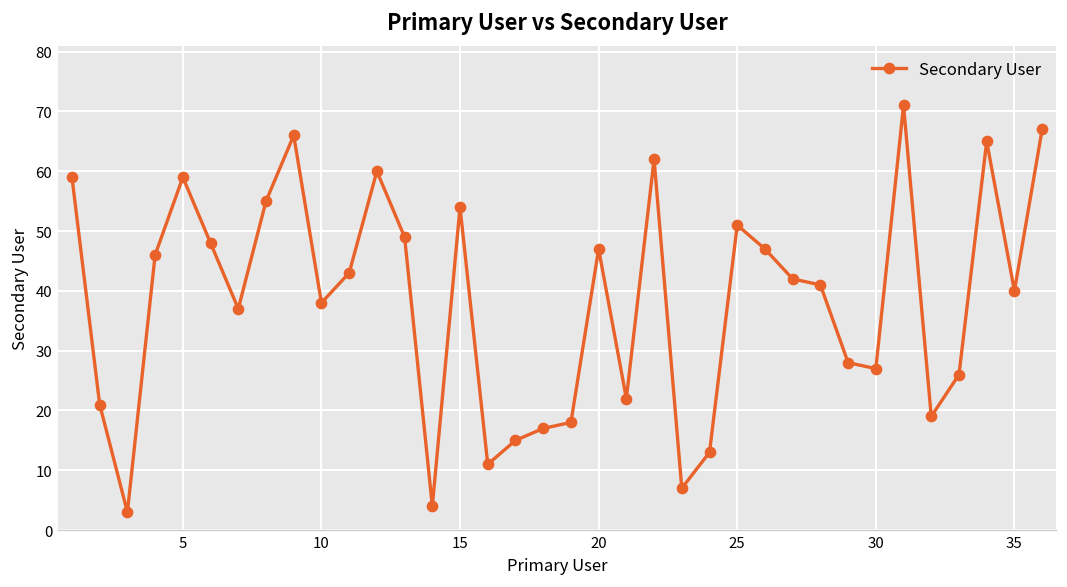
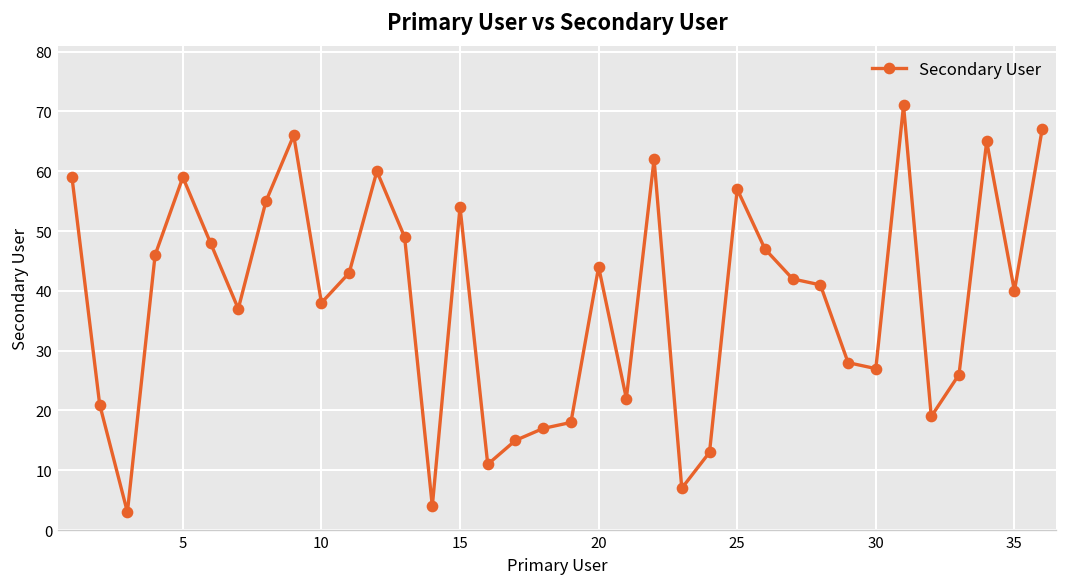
  {
    "5": 59,
    "10": 38,
    "15": 54,
-   "20": 47,
-   "25": 51,
+   "20": 44,
+   "25": 57,
    "30": 27,
    "35": 40
  }
